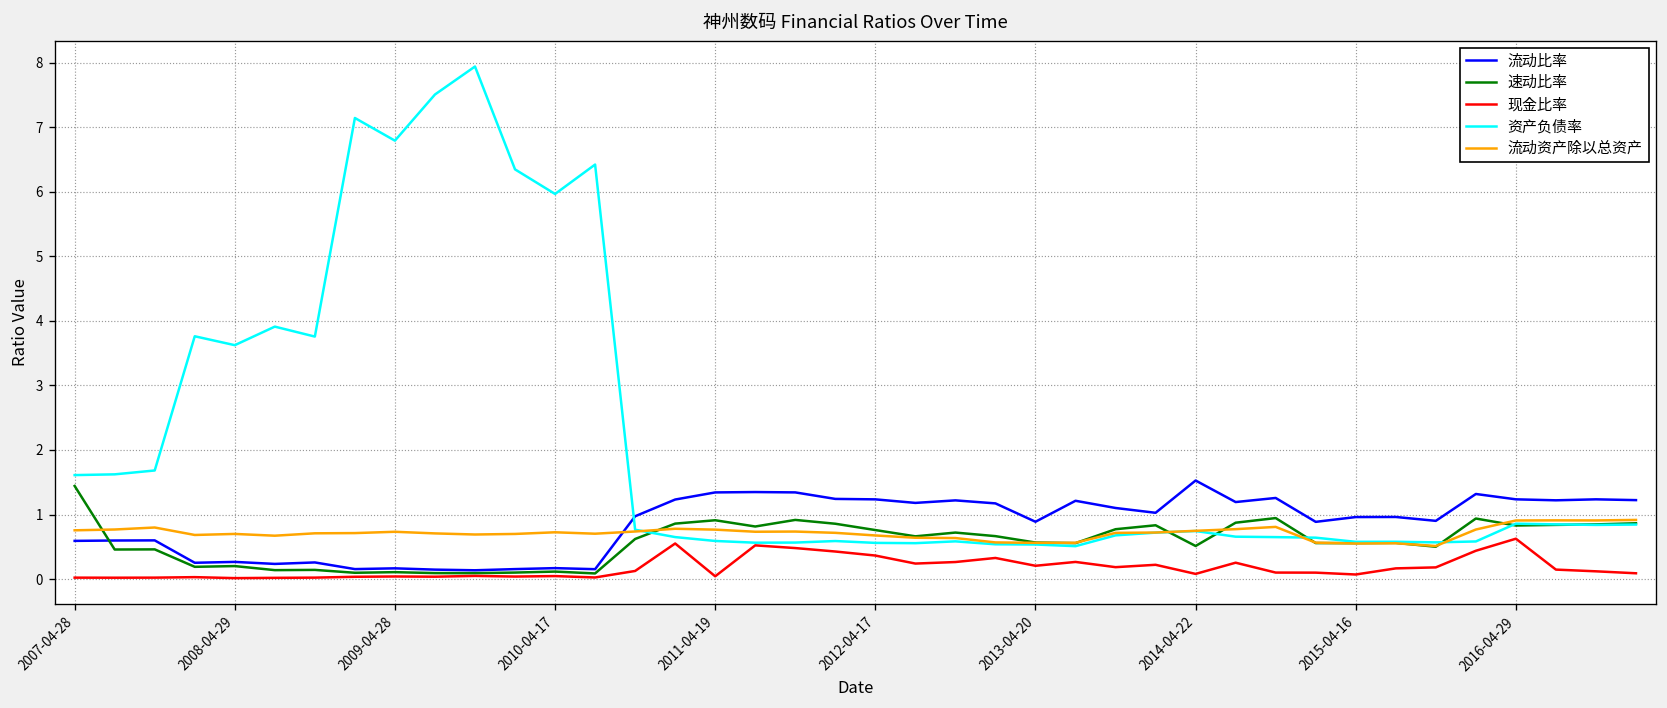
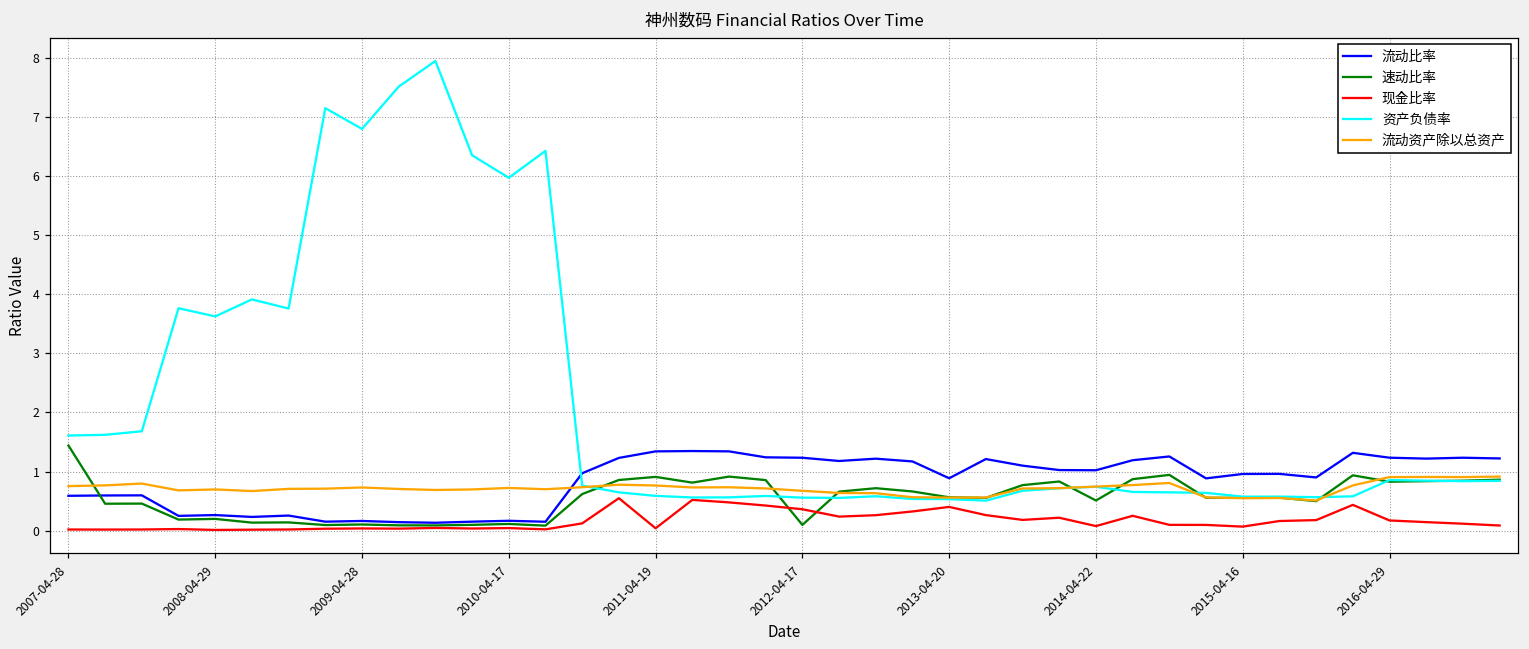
  {
    "流动比率": {
      "2007-04-28": 0.6,
      "2010-04-17": 0.2,
      "2011-04-19": 1.3,
      "2012-04-17": 1.2,
      "2013-04-20": 0.9,
-     "2014-04-22": 1.5,
+     "2014-04-22": 1.0,
      "2015-04-16": 1.0,
      "2016-04-29": 1.2
    },
    "速动比率": {
      "2007-04-28": 1.4,
      "2010-04-17": 0.1,
      "2011-04-19": 0.9,
-     "2012-04-17": 0.8,
+     "2012-04-17": 0.1,
      "2014-04-22": 0.5
    },
    "现金比率": {
      "2007-04-28": 0.0,
      "2010-04-17": 0.0,
      "2011-04-19": 0.0,
      "2012-04-17": 0.4,
-     "2013-04-20": 0.2,
+     "2013-04-20": 0.4,
      "2014-04-22": 0.1,
      "2015-04-16": 0.1,
-     "2016-04-29": 0.6
+     "2016-04-29": 0.2
    },
    "资产负债率": {
      "2007-04-28": 1.6,
      "2010-04-17": 6.0,
      "2011-04-19": 0.6,
      "2012-04-17": 0.6
    },
    "流动资产除以总资产": {
      "2007-04-28": 0.8,
      "2010-04-17": 0.7,
      "2011-04-19": 0.8,
      "2012-04-17": 0.7,
      "2016-04-29": 0.9
    }
  }
